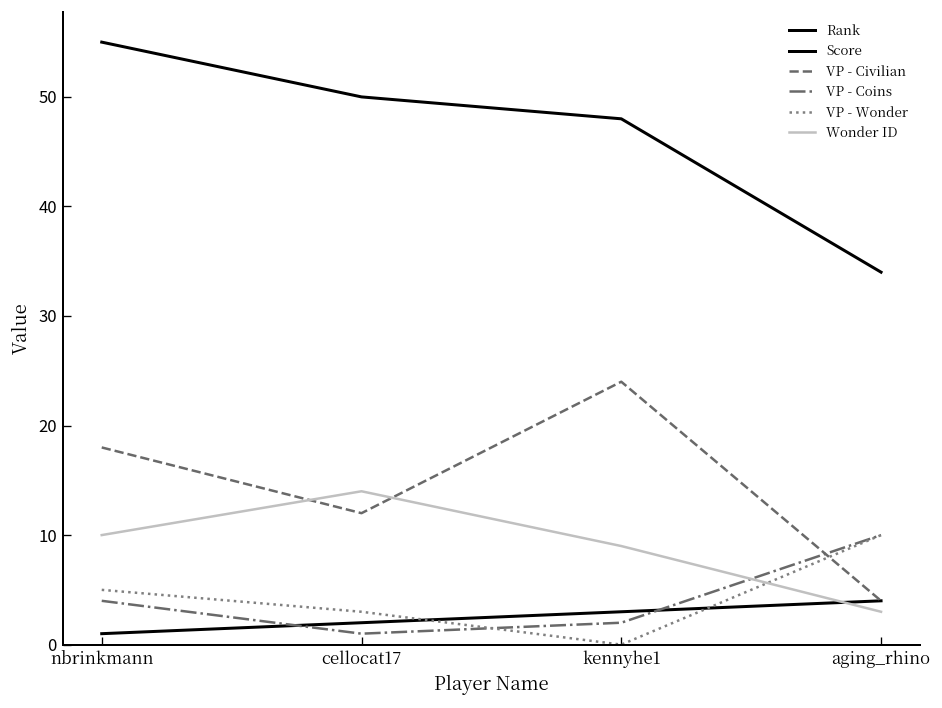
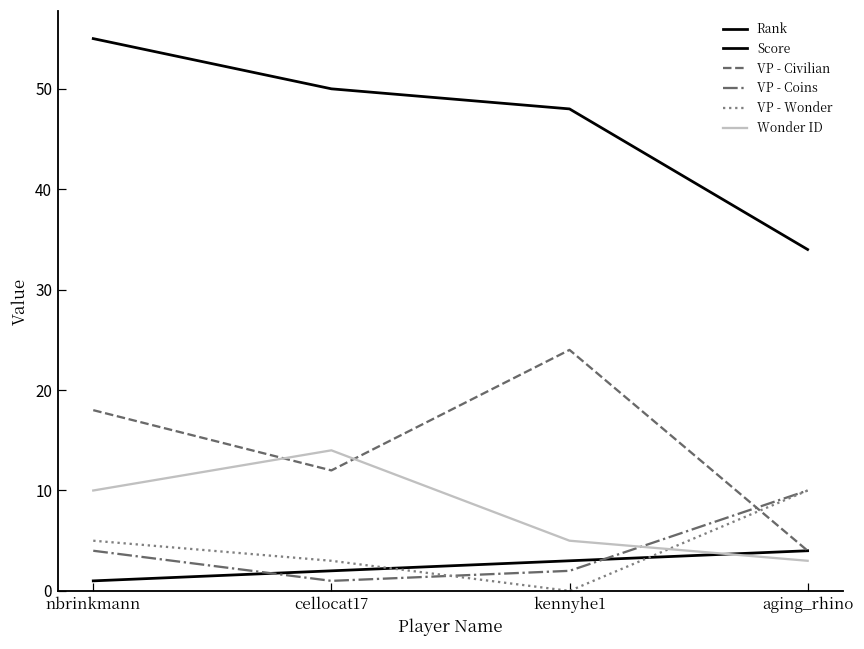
  {
    "Wonder ID": {
      "nbrinkmann": 10,
      "cellocat17": 14,
-     "kennyhe1": 9,
+     "kennyhe1": 5,
      "aging_rhino": 3
    }
  }
